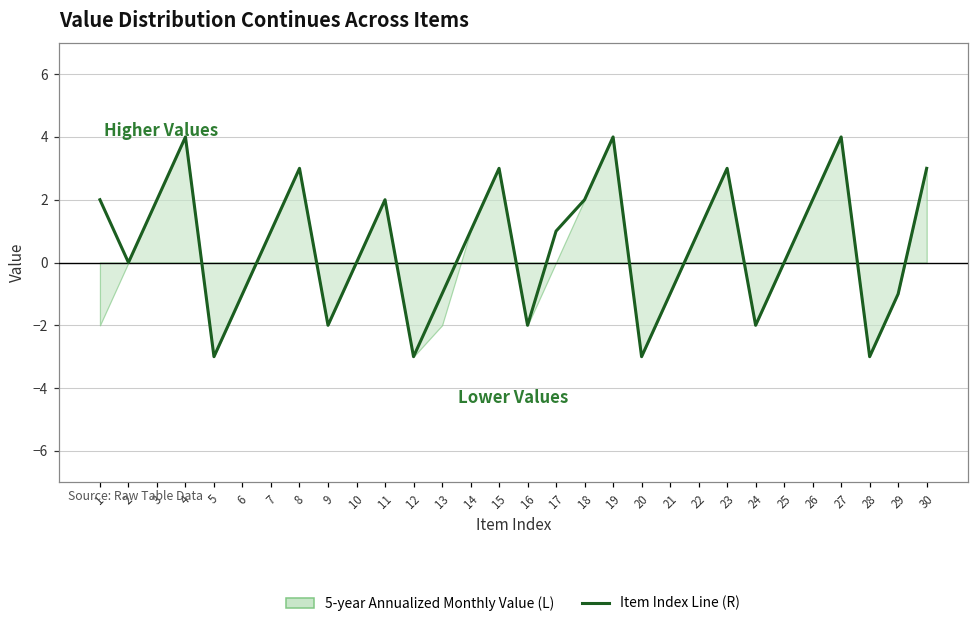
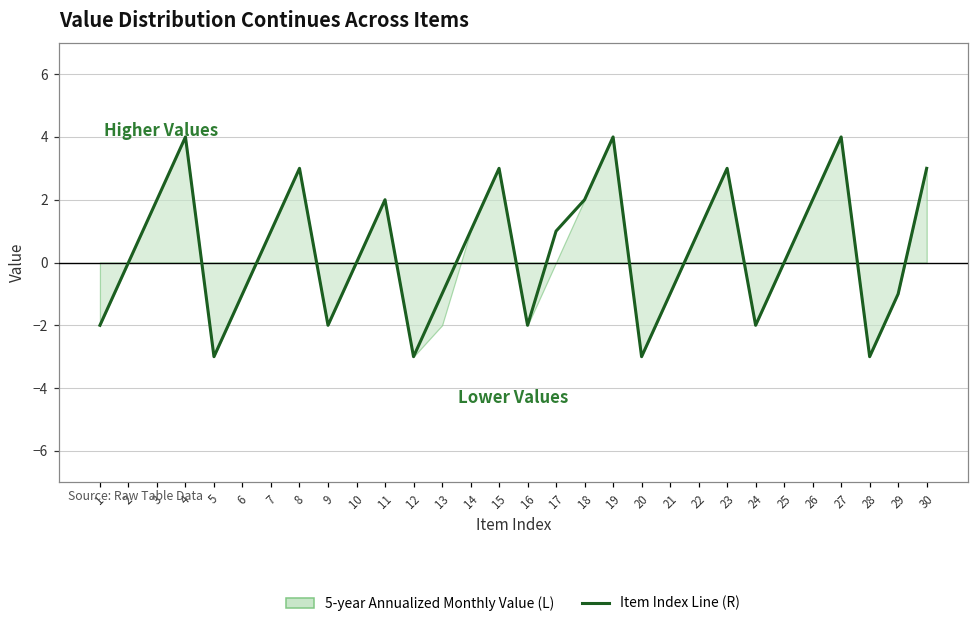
  {
    "5-year Annualized Monthly Value (L)": {
      "17": 0.0
    },
    "Item Index Line (R)": {
-     "1": 2.0,
+     "1": -2.0,
      "5": -3.0,
      "6": -1.0,
      "9": -2.0,
      "12": -3.0,
      "13": -1.0,
      "16": -2.0,
      "17": 1.0,
      "20": -3.0,
      "21": -1.0,
      "24": -2.0,
      "28": -3.0,
      "29": -1.0
    }
  }
